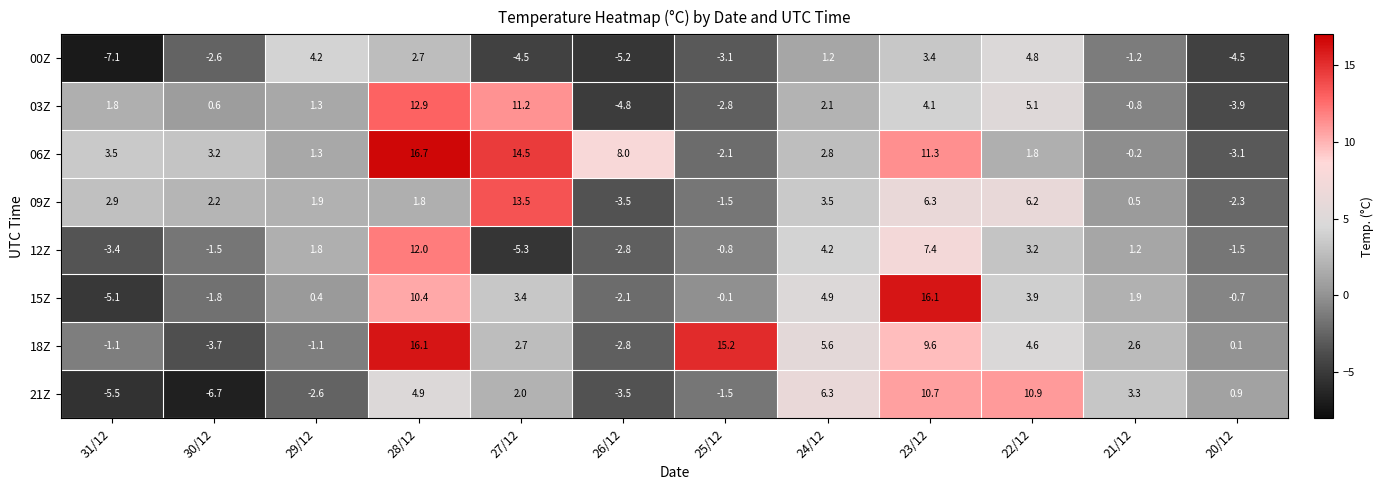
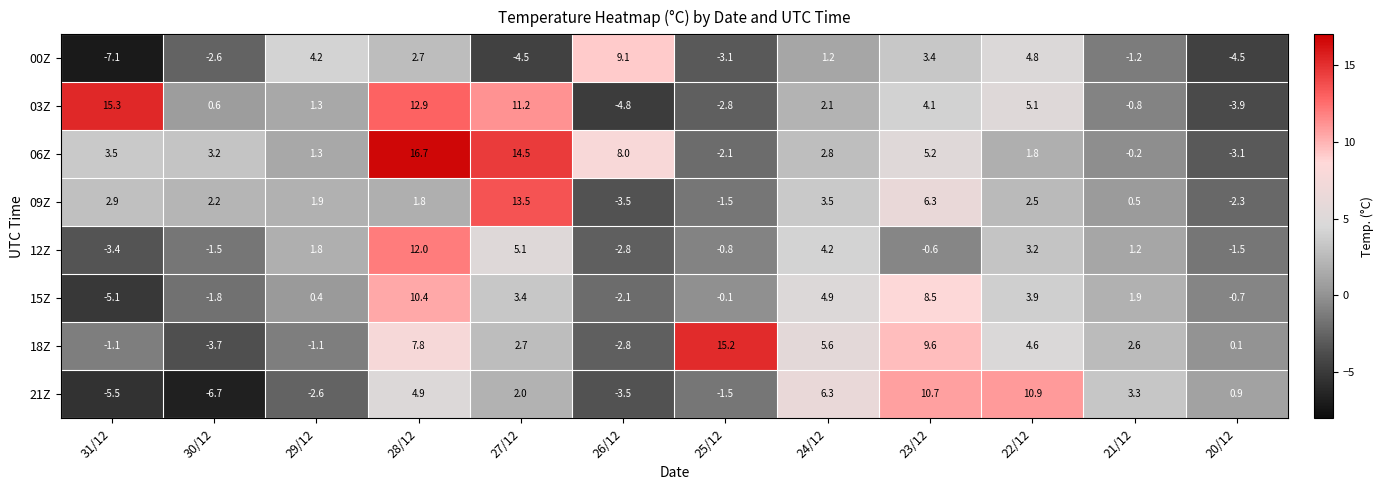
  {
    "00Z": {
      "31/12": -7.1,
      "30/12": -2.6,
      "29/12": 4.2,
      "28/12": 2.7,
      "27/12": -4.5,
-     "26/12": -5.2,
+     "26/12": 9.1,
      "25/12": -3.1,
      "24/12": 1.2,
      "23/12": 3.4,
      "22/12": 4.8,
      "21/12": -1.2,
      "20/12": -4.5
    },
    "03Z": {
-     "31/12": 1.8,
+     "31/12": 15.3,
      "30/12": 0.6,
      "29/12": 1.3,
      "28/12": 12.9,
      "27/12": 11.2,
      "26/12": -4.8,
      "25/12": -2.8,
      "24/12": 2.1,
      "23/12": 4.1,
      "22/12": 5.1,
      "21/12": -0.8,
      "20/12": -3.9
    },
    "06Z": {
      "31/12": 3.5,
      "30/12": 3.2,
      "29/12": 1.3,
      "28/12": 16.7,
      "27/12": 14.5,
      "26/12": 8.0,
      "25/12": -2.1,
      "24/12": 2.8,
-     "23/12": 11.3,
+     "23/12": 5.2,
      "22/12": 1.8,
      "21/12": -0.2,
      "20/12": -3.1
    },
    "09Z": {
      "31/12": 2.9,
      "30/12": 2.2,
      "29/12": 1.9,
      "28/12": 1.8,
      "27/12": 13.5,
      "26/12": -3.5,
      "25/12": -1.5,
      "24/12": 3.5,
      "23/12": 6.3,
-     "22/12": 6.2,
+     "22/12": 2.5,
      "21/12": 0.5,
      "20/12": -2.3
    },
    "12Z": {
      "31/12": -3.4,
      "30/12": -1.5,
      "29/12": 1.8,
      "28/12": 12.0,
-     "27/12": -5.3,
+     "27/12": 5.1,
      "26/12": -2.8,
      "25/12": -0.8,
      "24/12": 4.2,
-     "23/12": 7.4,
+     "23/12": -0.6,
      "22/12": 3.2,
      "21/12": 1.2,
      "20/12": -1.5
    },
    "15Z": {
      "31/12": -5.1,
      "30/12": -1.8,
      "29/12": 0.4,
      "28/12": 10.4,
      "27/12": 3.4,
      "26/12": -2.1,
      "25/12": -0.1,
      "24/12": 4.9,
-     "23/12": 16.1,
+     "23/12": 8.5,
      "22/12": 3.9,
      "21/12": 1.9,
      "20/12": -0.7
    },
    "18Z": {
      "31/12": -1.1,
      "30/12": -3.7,
      "29/12": -1.1,
-     "28/12": 16.1,
+     "28/12": 7.8,
      "27/12": 2.7,
      "26/12": -2.8,
      "25/12": 15.2,
      "24/12": 5.6,
      "23/12": 9.6,
      "22/12": 4.6,
      "21/12": 2.6,
      "20/12": 0.1
    },
    "21Z": {
      "31/12": -5.5,
      "30/12": -6.7,
      "29/12": -2.6,
      "28/12": 4.9,
      "27/12": 2.0,
      "26/12": -3.5,
      "25/12": -1.5,
      "24/12": 6.3,
      "23/12": 10.7,
      "22/12": 10.9,
      "21/12": 3.3,
      "20/12": 0.9
    }
  }
